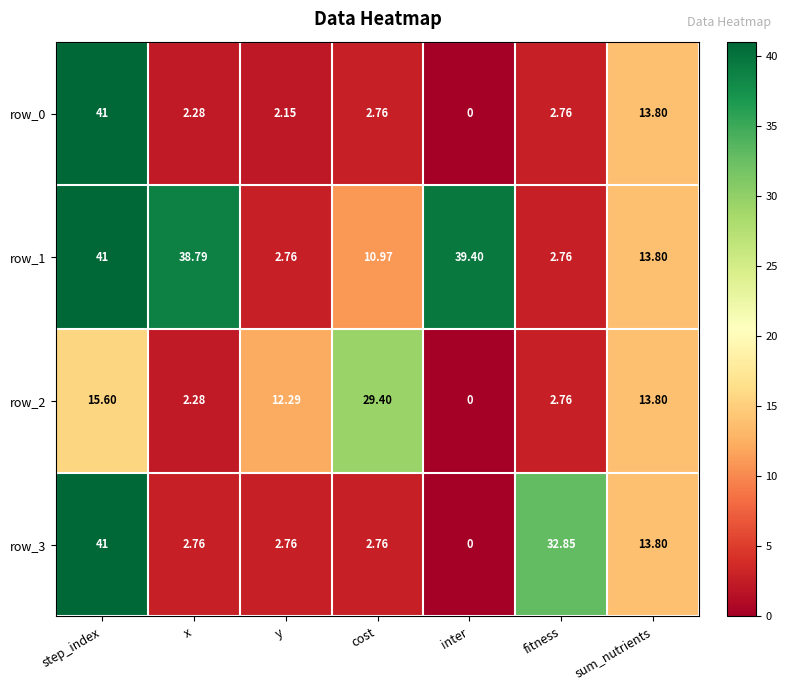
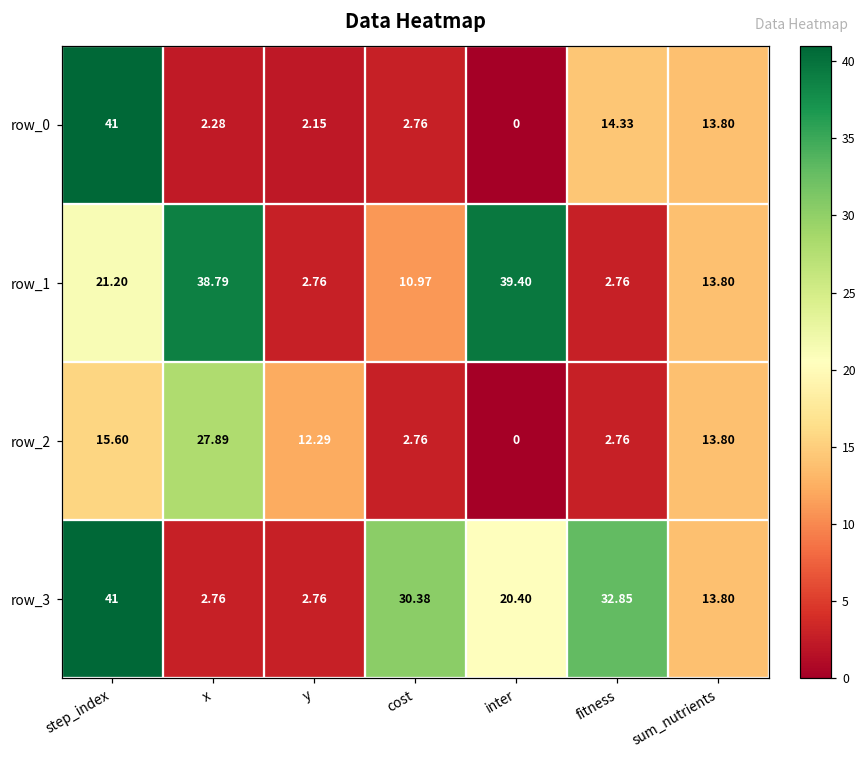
  {
    "row_0": {
      "step_index": 41,
      "x": 2.28,
      "y": 2.15,
      "cost": 2.76,
      "inter": 0,
-     "fitness": 2.76,
+     "fitness": 14.33,
      "sum_nutrients": 13.80
    },
    "row_1": {
-     "step_index": 41,
+     "step_index": 21.20,
      "x": 38.79,
      "y": 2.76,
      "cost": 10.97,
      "inter": 39.40,
      "fitness": 2.76,
      "sum_nutrients": 13.80
    },
    "row_2": {
      "step_index": 15.60,
-     "x": 2.28,
+     "x": 27.89,
      "y": 12.29,
-     "cost": 29.40,
+     "cost": 2.76,
      "inter": 0,
      "fitness": 2.76,
      "sum_nutrients": 13.80
    },
    "row_3": {
      "step_index": 41,
      "x": 2.76,
      "y": 2.76,
-     "cost": 2.76,
-     "inter": 0,
+     "cost": 30.38,
+     "inter": 20.40,
      "fitness": 32.85,
      "sum_nutrients": 13.80
    }
  }
